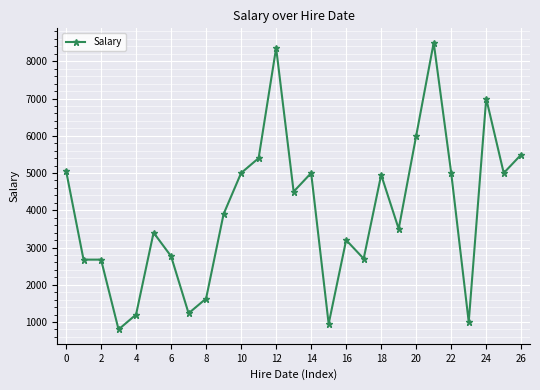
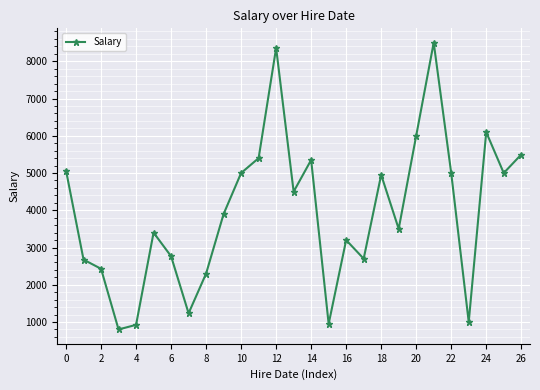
  {
    "0": 5100,
-   "2": 2700,
-   "4": 1200,
+   "2": 2400,
+   "4": 900,
    "6": 2800,
-   "8": 1600,
+   "8": 2300,
    "10": 5000,
    "12": 8400,
-   "14": 5000,
+   "14": 5400,
    "16": 3200,
    "18": 5000,
    "20": 6000,
    "22": 5000,
-   "24": 7000,
+   "24": 6100,
    "26": 5500
  }
